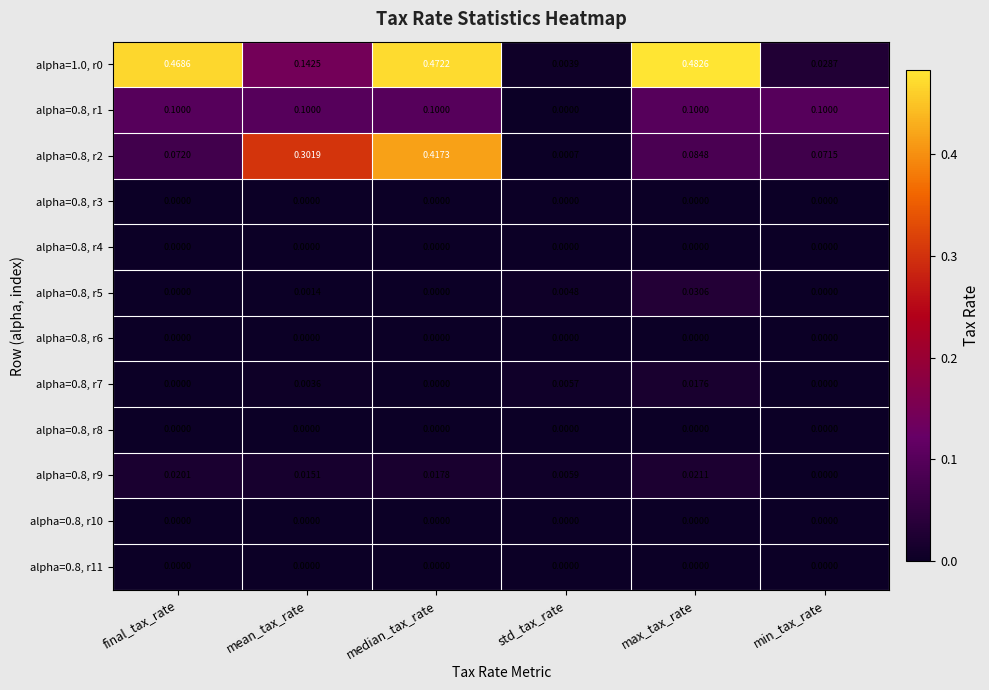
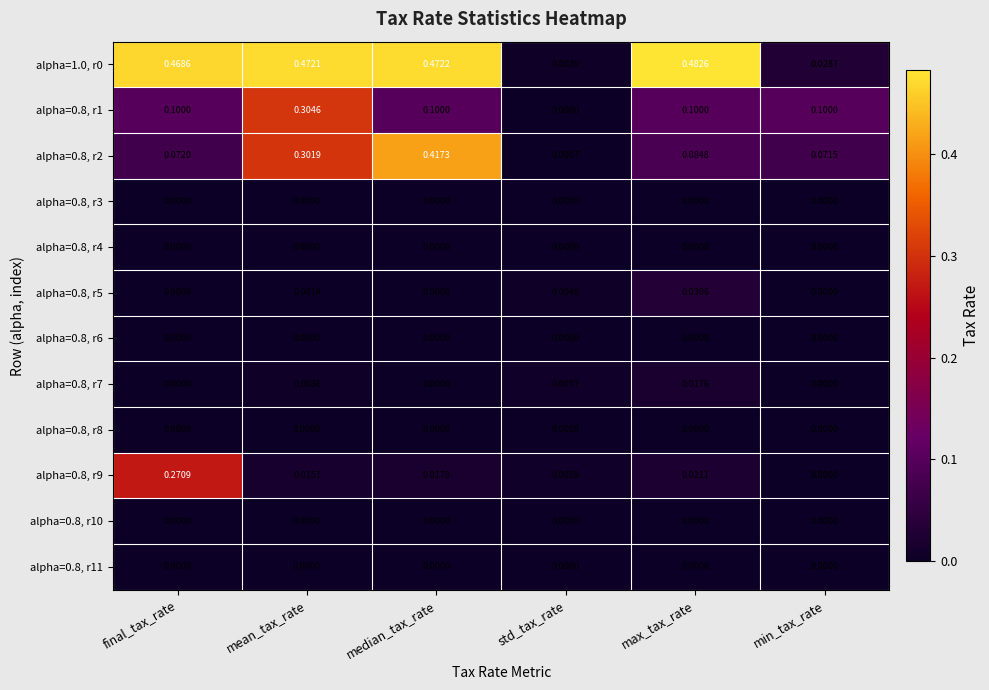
  {
    "alpha=1.0, r0": {
      "final_tax_rate": 0.4686,
-     "mean_tax_rate": 0.1425,
+     "mean_tax_rate": 0.4721,
      "median_tax_rate": 0.4722,
      "max_tax_rate": 0.4826,
      "min_tax_rate": 0.0287
    },
    "alpha=0.8, r1": {
      "final_tax_rate": 0.1000,
-     "mean_tax_rate": 0.1000,
+     "mean_tax_rate": 0.3046,
      "median_tax_rate": 0.1000,
      "max_tax_rate": 0.1000,
      "min_tax_rate": 0.1000
    },
    "alpha=0.8, r2": {
      "final_tax_rate": 0.0720,
      "mean_tax_rate": 0.3019,
      "median_tax_rate": 0.4173,
      "max_tax_rate": 0.0848,
      "min_tax_rate": 0.0715
    },
    "alpha=0.8, r5": {
      "max_tax_rate": 0.0306
    },
    "alpha=0.8, r9": {
-     "final_tax_rate": 0.0201,
+     "final_tax_rate": 0.2709,
      "max_tax_rate": 0.0211
    }
  }
